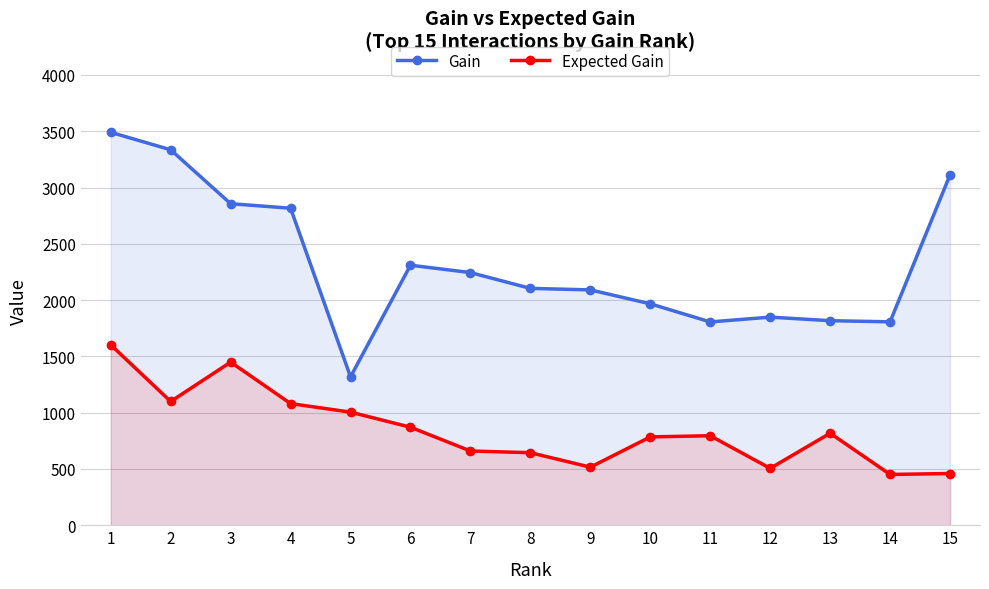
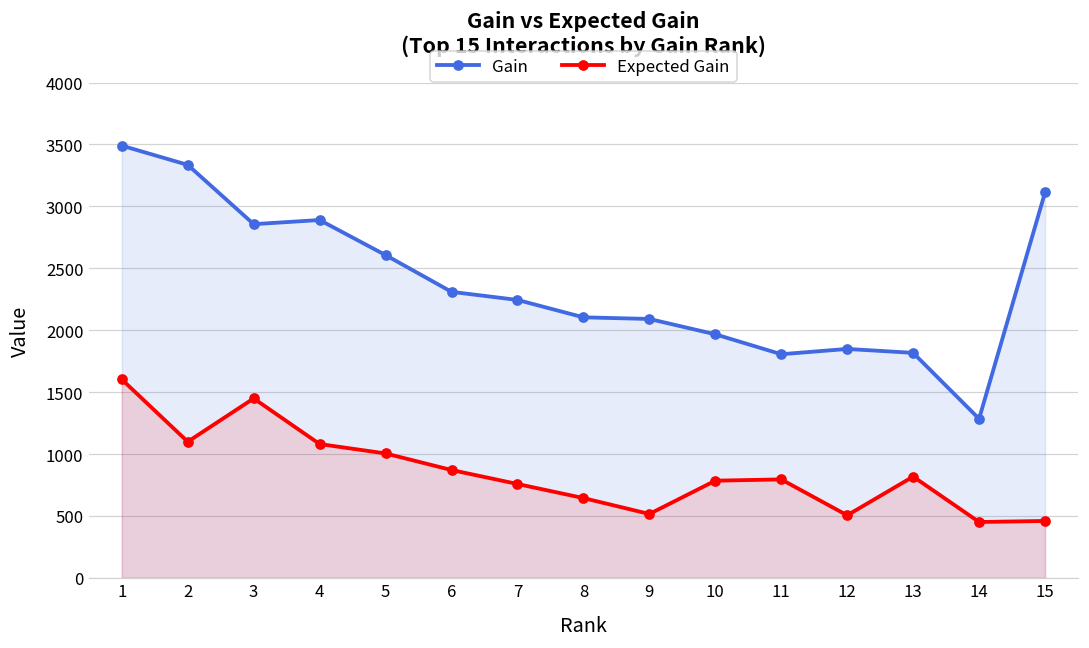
  {
    "Gain": {
      "1": 3490,
      "2": 3340,
      "3": 2860,
-     "4": 2820,
-     "5": 1320,
+     "4": 2890,
+     "5": 2610,
      "6": 2310,
      "7": 2240,
      "8": 2100,
      "9": 2090,
      "10": 1970,
      "11": 1810,
      "12": 1850,
      "13": 1820,
-     "14": 1810,
+     "14": 1280,
      "15": 3110
    },
    "Expected Gain": {
      "1": 1600,
      "2": 1100,
      "3": 1450,
      "4": 1080,
      "5": 1000,
      "6": 870,
-     "7": 660,
+     "7": 760,
      "8": 640,
      "9": 520,
      "10": 780,
      "11": 800,
      "12": 510,
      "13": 820,
      "14": 450,
      "15": 460
    }
  }
